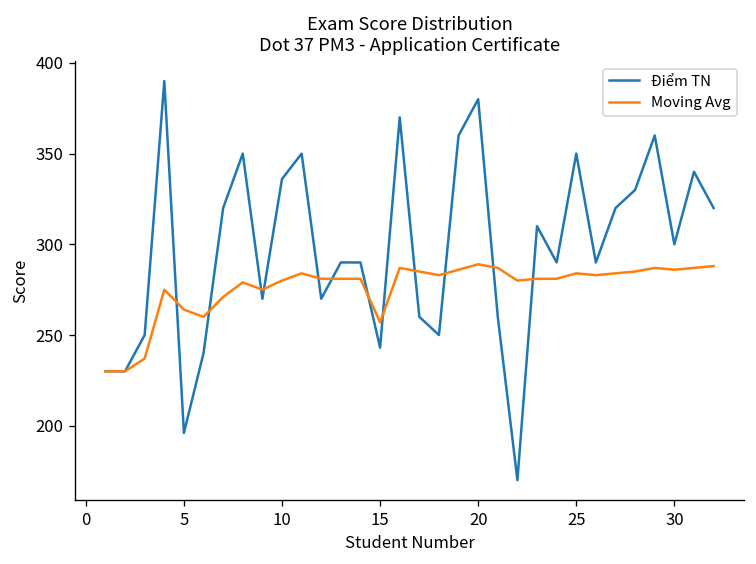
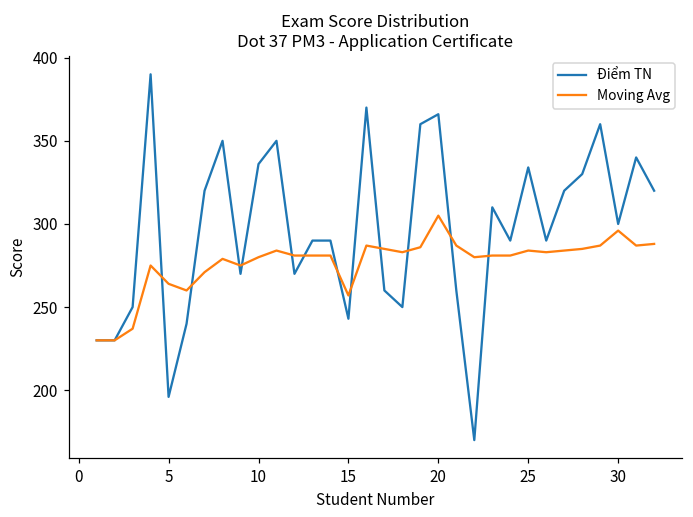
  {
    "Điểm TN": {
      "5": 196,
      "10": 336,
      "15": 243,
-     "20": 380,
-     "25": 350,
+     "20": 366,
+     "25": 334,
      "30": 300
    },
    "Moving Avg": {
      "5": 264,
      "10": 280,
      "15": 257,
-     "20": 289,
+     "20": 305,
      "25": 284,
-     "30": 286
+     "30": 296
    }
  }
